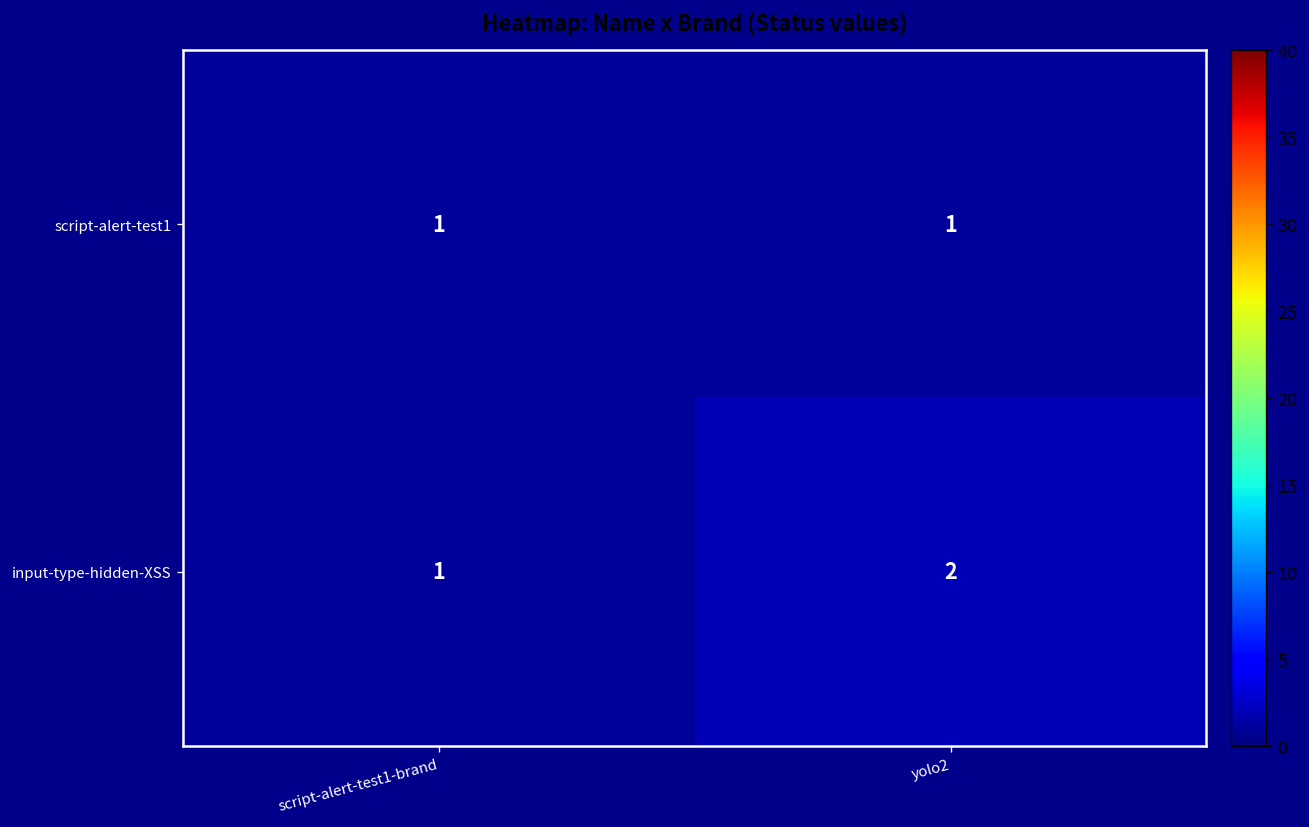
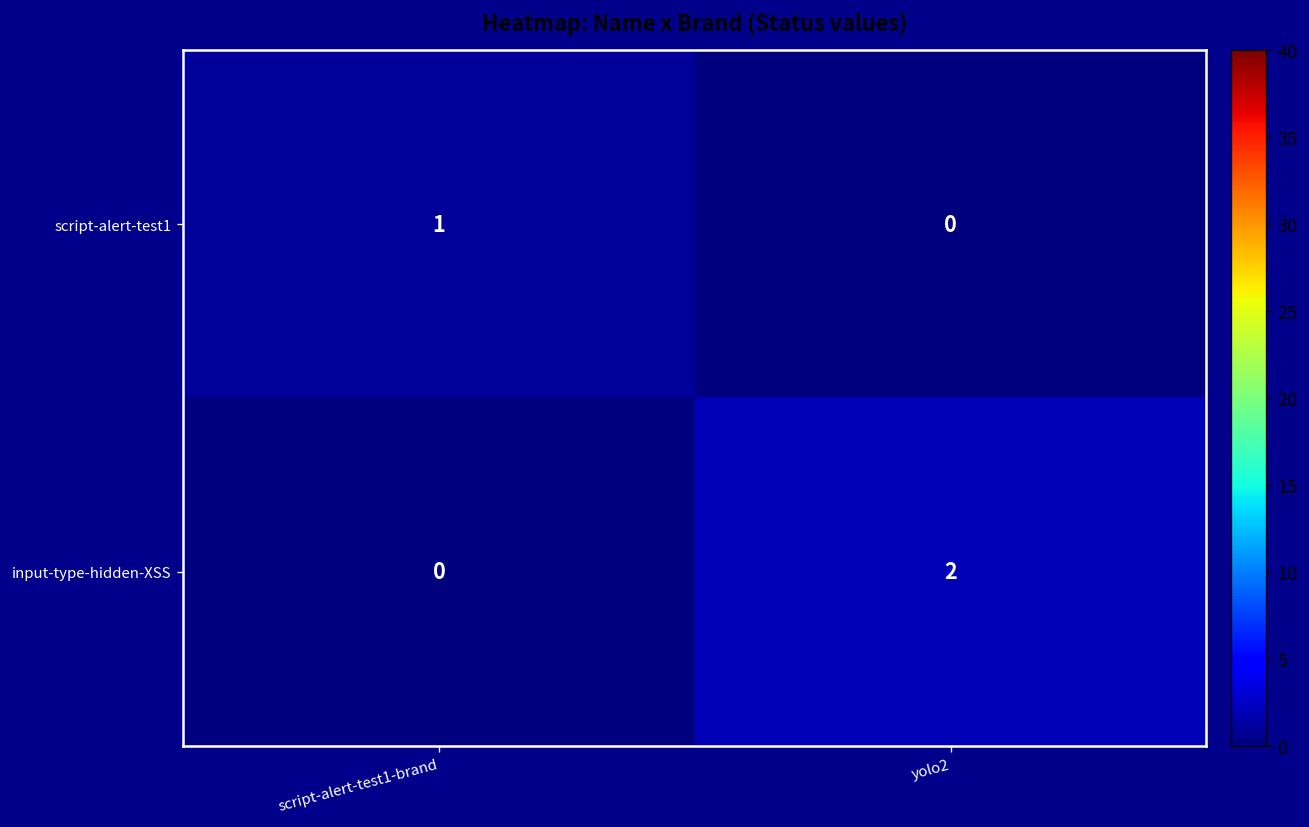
  {
    "script-alert-test1": {
      "script-alert-test1-brand": 1,
-     "yolo2": 1
+     "yolo2": 0
    },
    "input-type-hidden-XSS": {
-     "script-alert-test1-brand": 1,
+     "script-alert-test1-brand": 0,
      "yolo2": 2
    }
  }
